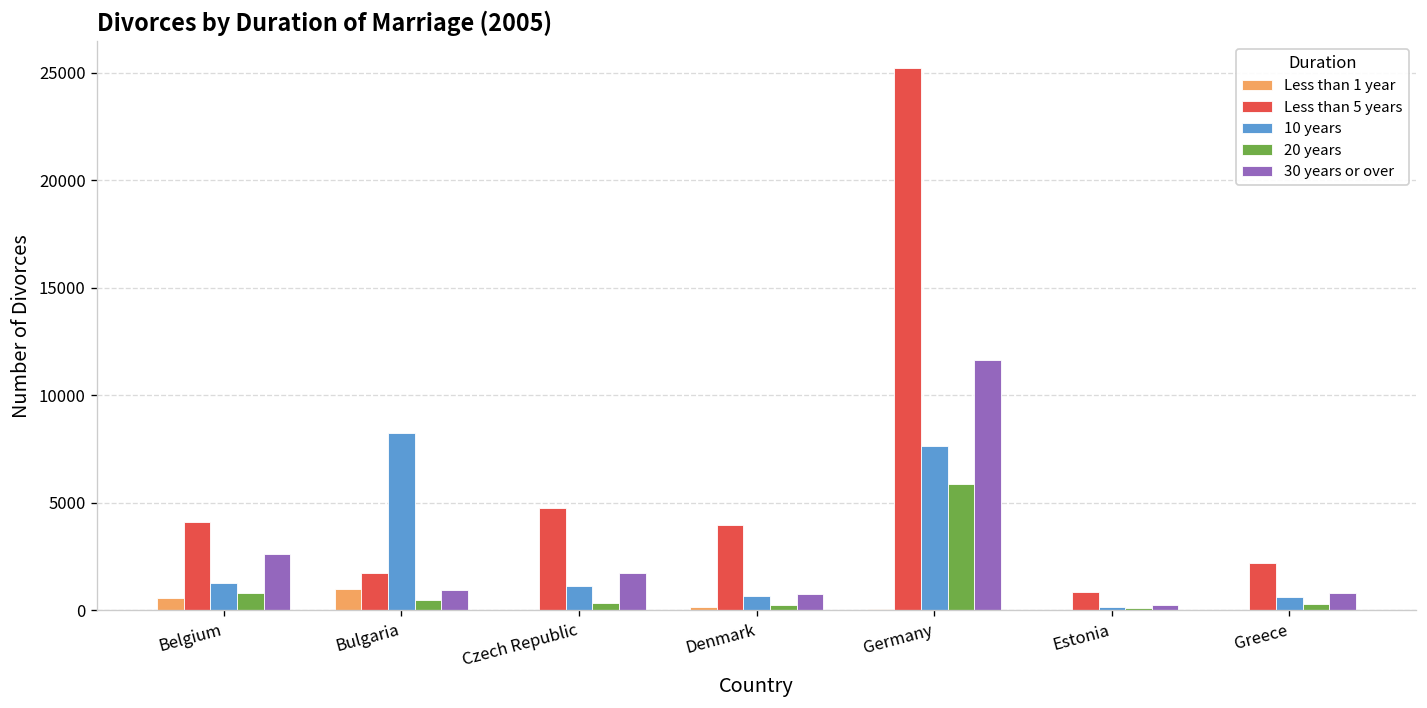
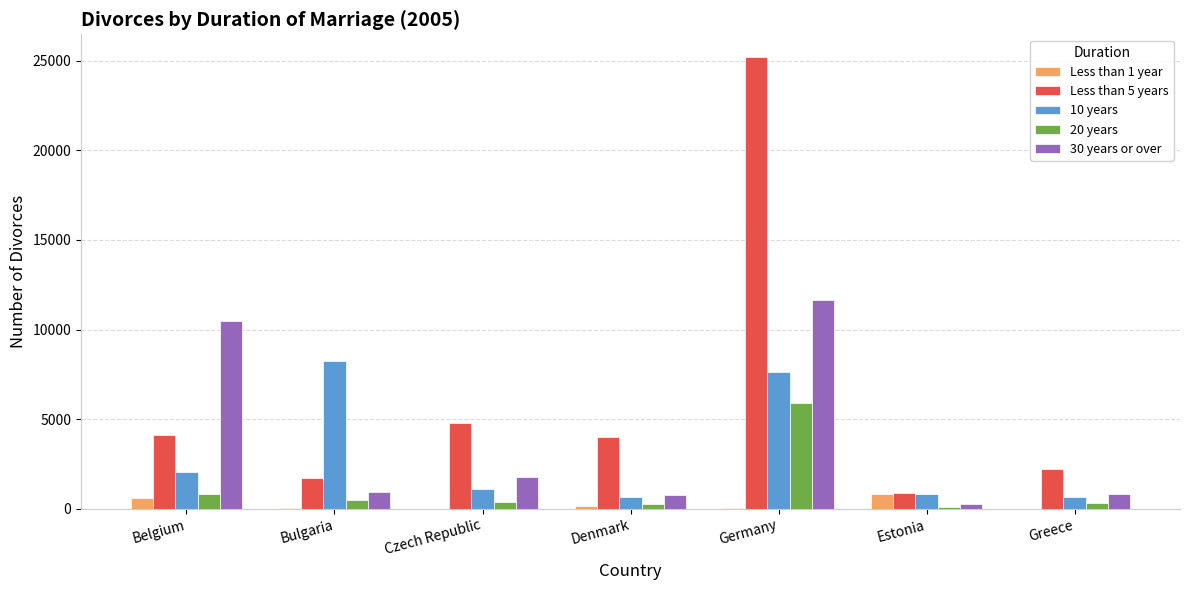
  {
    "Less than 1 year": {
      "Belgium": 600,
-     "Bulgaria": 1000,
+     "Bulgaria": 0,
      "Czech Republic": 0,
      "Denmark": 200,
-     "Estonia": 0
+     "Estonia": 800
    },
    "Less than 5 years": {
      "Belgium": 4100,
      "Bulgaria": 1700,
      "Czech Republic": 4800,
      "Denmark": 4000,
      "Germany": 25200,
      "Estonia": 800,
      "Greece": 2200
    },
    "10 years": {
-     "Belgium": 1300,
+     "Belgium": 2100,
      "Bulgaria": 8300,
      "Czech Republic": 1100,
      "Denmark": 700,
      "Germany": 7600,
-     "Estonia": 100,
+     "Estonia": 800,
      "Greece": 600
    },
    "20 years": {
      "Belgium": 800,
      "Bulgaria": 500,
      "Czech Republic": 400,
      "Denmark": 300,
      "Germany": 5900,
      "Greece": 300
    },
    "30 years or over": {
-     "Belgium": 2600,
+     "Belgium": 10500,
      "Bulgaria": 900,
      "Czech Republic": 1800,
      "Denmark": 800,
      "Germany": 11700,
      "Estonia": 200,
      "Greece": 800
    }
  }
